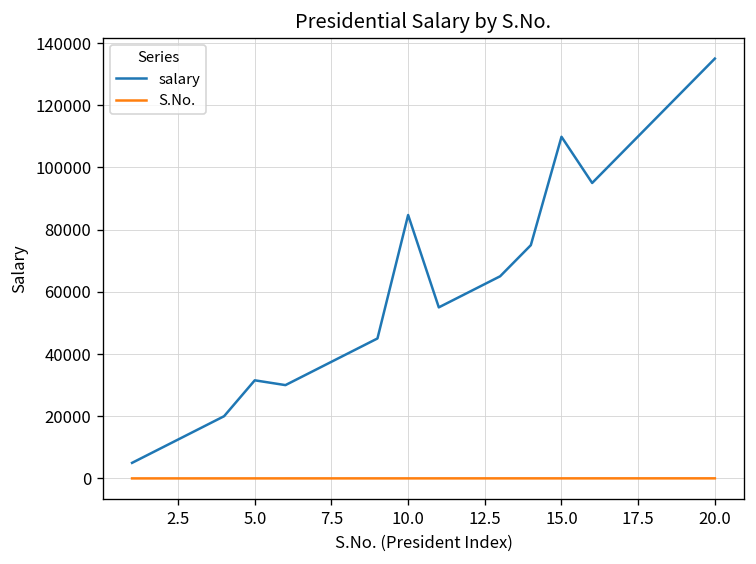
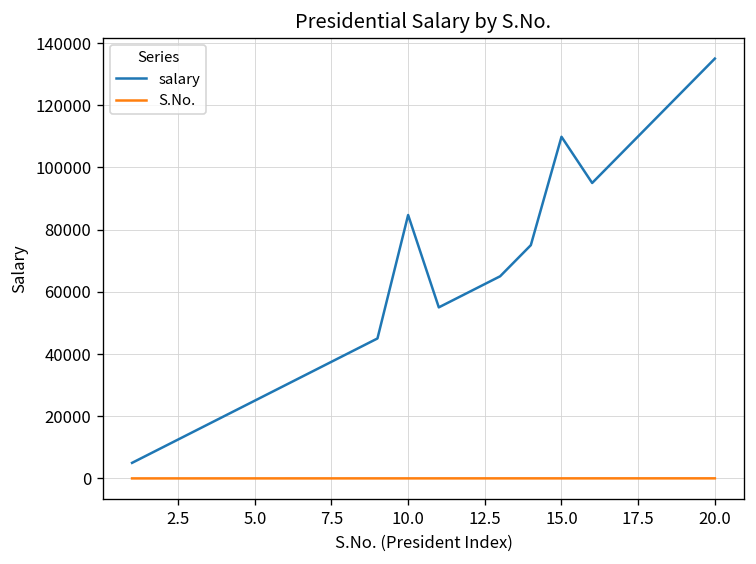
  {
    "salary": {
-     "5.0": 32000,
+     "5.0": 25000,
      "10.0": 85000,
      "15.0": 110000,
      "20.0": 135000
    },
    "S.No.": {
      "5.0": 0,
      "10.0": 0,
      "15.0": 0,
      "20.0": 0
    }
  }
